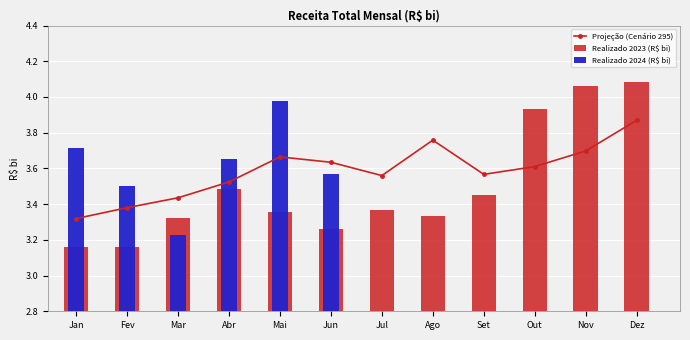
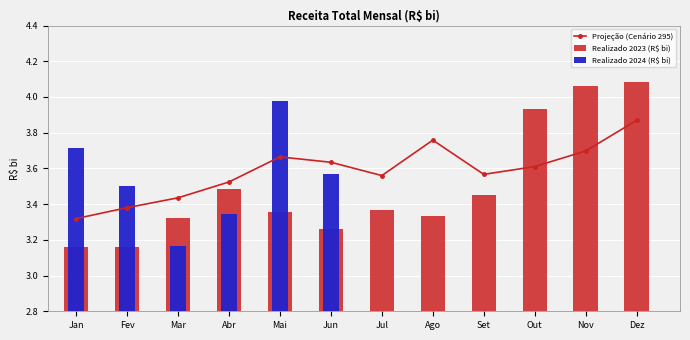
  {
    "Realizado 2024 (R$ bi)": {
      "Jan": 3.71,
      "Fev": 3.50,
-     "Mar": 3.23,
-     "Abr": 3.65,
+     "Mar": 3.16,
+     "Abr": 3.34,
      "Mai": 3.98,
      "Jun": 3.57
    }
  }
